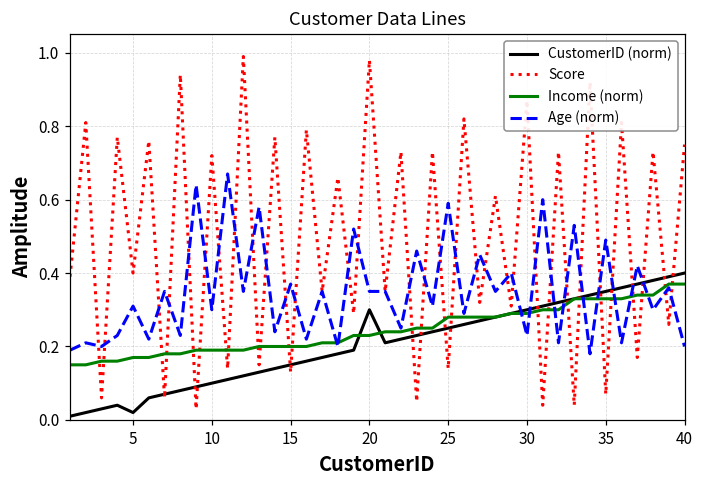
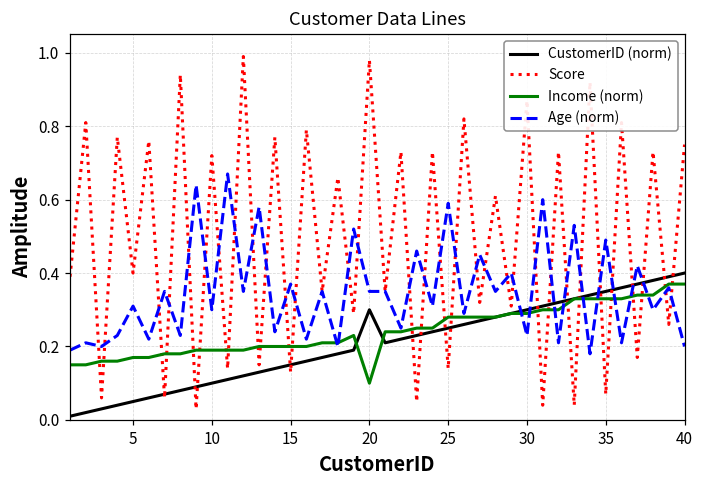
  {
    "CustomerID (norm)": {
-     "5": 0.02,
+     "5": 0.05,
      "10": 0.10,
      "15": 0.15,
      "20": 0.30,
      "25": 0.25,
      "30": 0.30,
      "35": 0.35,
      "40": 0.40
    },
    "Score": {
      "5": 0.40,
      "10": 0.72,
      "15": 0.13,
      "20": 0.98,
      "25": 0.14,
      "35": 0.07,
      "40": 0.75
    },
    "Income (norm)": {
      "5": 0.17,
      "10": 0.19,
      "15": 0.20,
-     "20": 0.23,
+     "20": 0.10,
      "25": 0.28,
      "30": 0.29,
      "35": 0.33,
      "40": 0.37
    },
    "Age (norm)": {
      "5": 0.31,
      "10": 0.30,
      "15": 0.37,
      "20": 0.35,
      "25": 0.59,
      "30": 0.23,
      "35": 0.49,
      "40": 0.20
    }
  }
